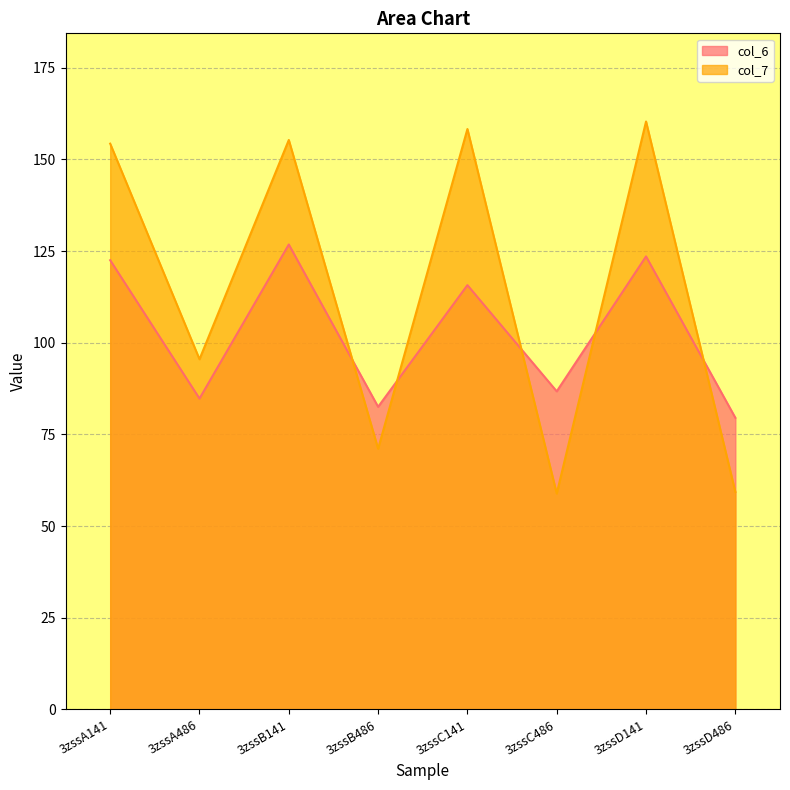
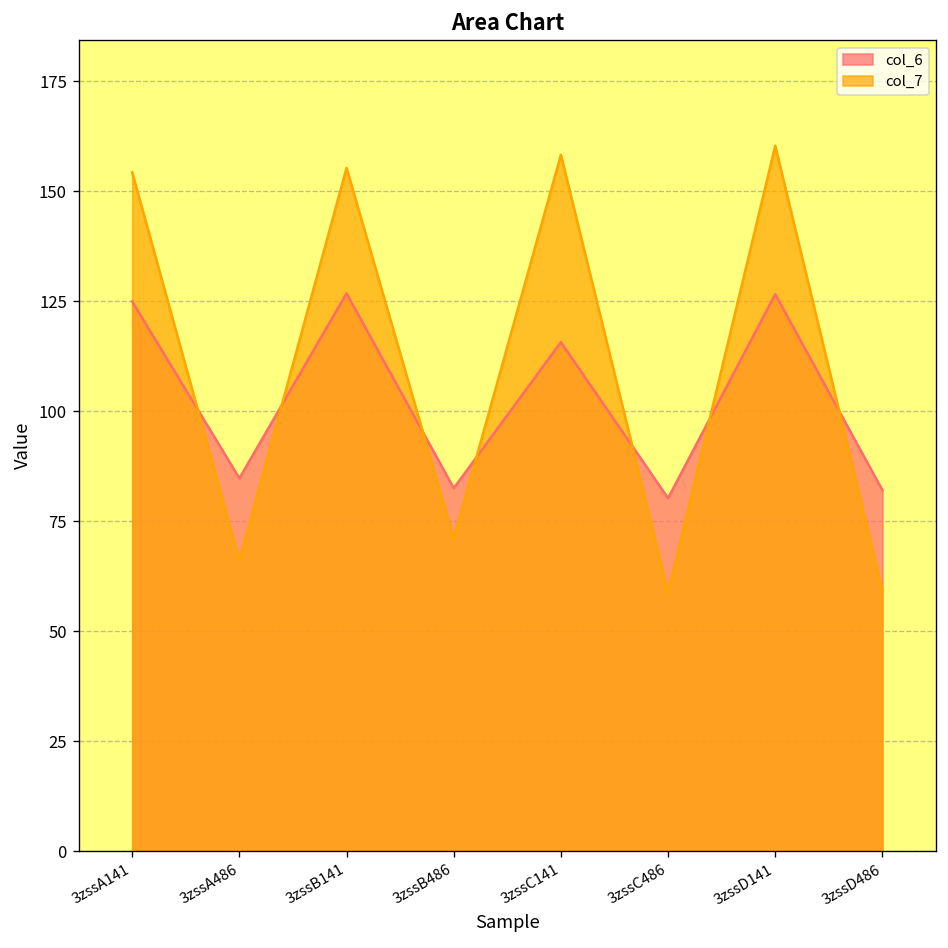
  {
    "col_6": {
-     "3zssA141": 123,
+     "3zssA141": 125,
      "3zssA486": 85,
      "3zssB141": 127,
      "3zssB486": 83,
      "3zssC141": 116,
-     "3zssC486": 87,
-     "3zssD141": 124,
-     "3zssD486": 80
+     "3zssC486": 80,
+     "3zssD141": 127,
+     "3zssD486": 82
    },
    "col_7": {
      "3zssA141": 154,
-     "3zssA486": 95,
+     "3zssA486": 66,
      "3zssB141": 155,
      "3zssB486": 71,
      "3zssC141": 158,
      "3zssC486": 59,
      "3zssD141": 160,
      "3zssD486": 59
    }
  }
